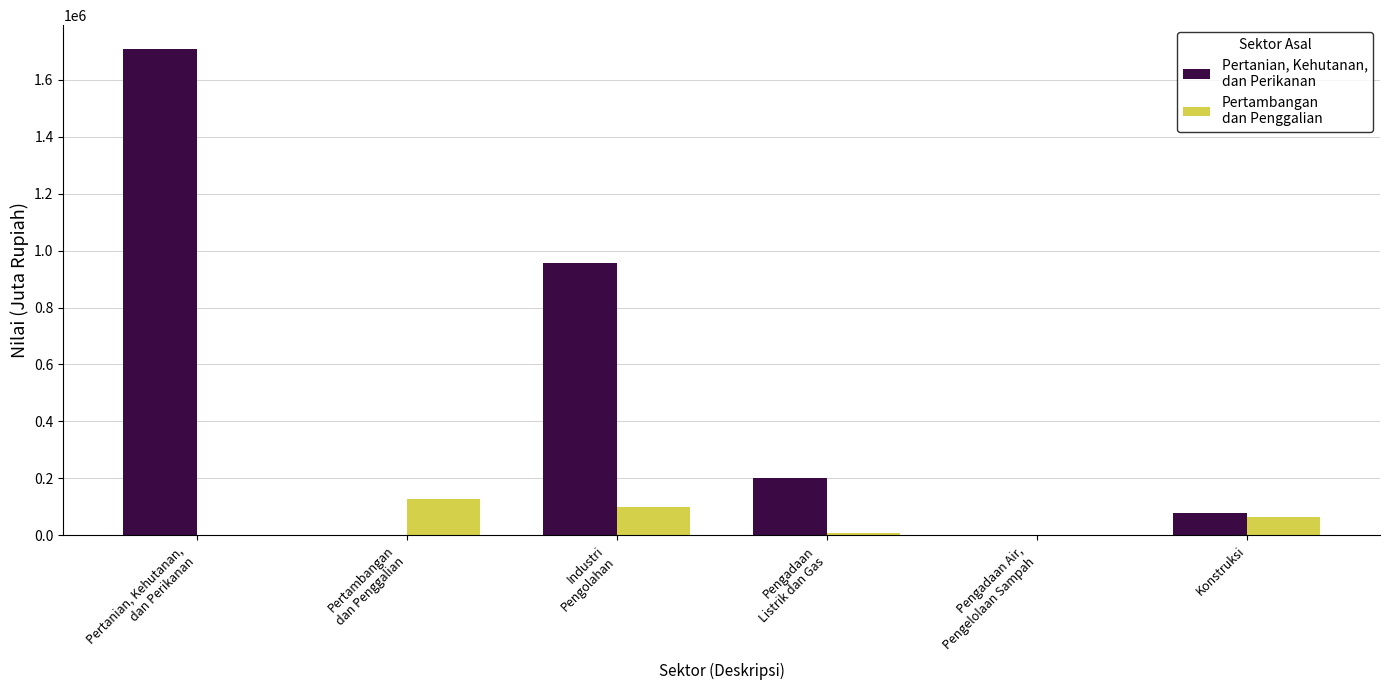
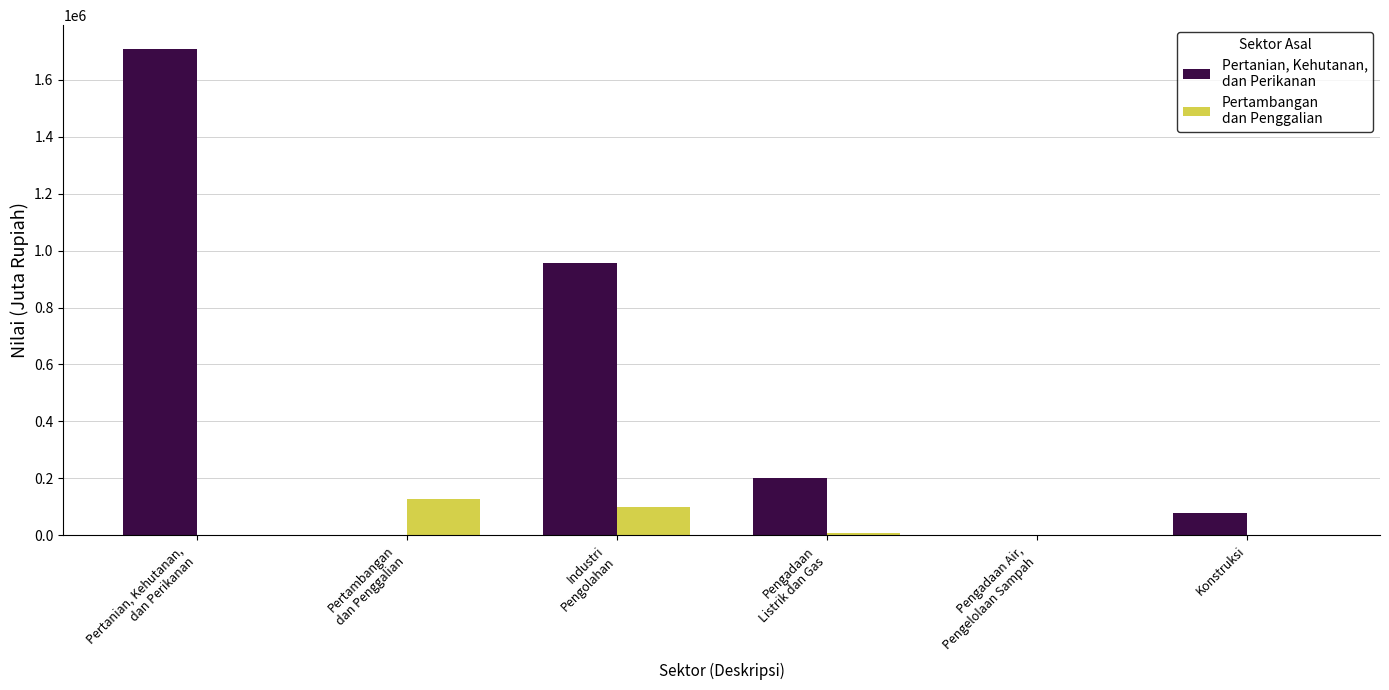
  {
    "Pertanian, Kehutanan, dan Perikanan": {
      "Pertanian, Kehutanan, dan Perikanan": 1710000,
      "Industri Pengolahan": 960000,
      "Pengadaan Listrik dan Gas": 200000,
      "Konstruksi": 80000
    },
    "Pertambangan dan Penggalian": {
      "Pertambangan dan Penggalian": 130000,
      "Industri Pengolahan": 100000,
-     "Konstruksi": 60000
+     "Konstruksi": 0
    }
  }
